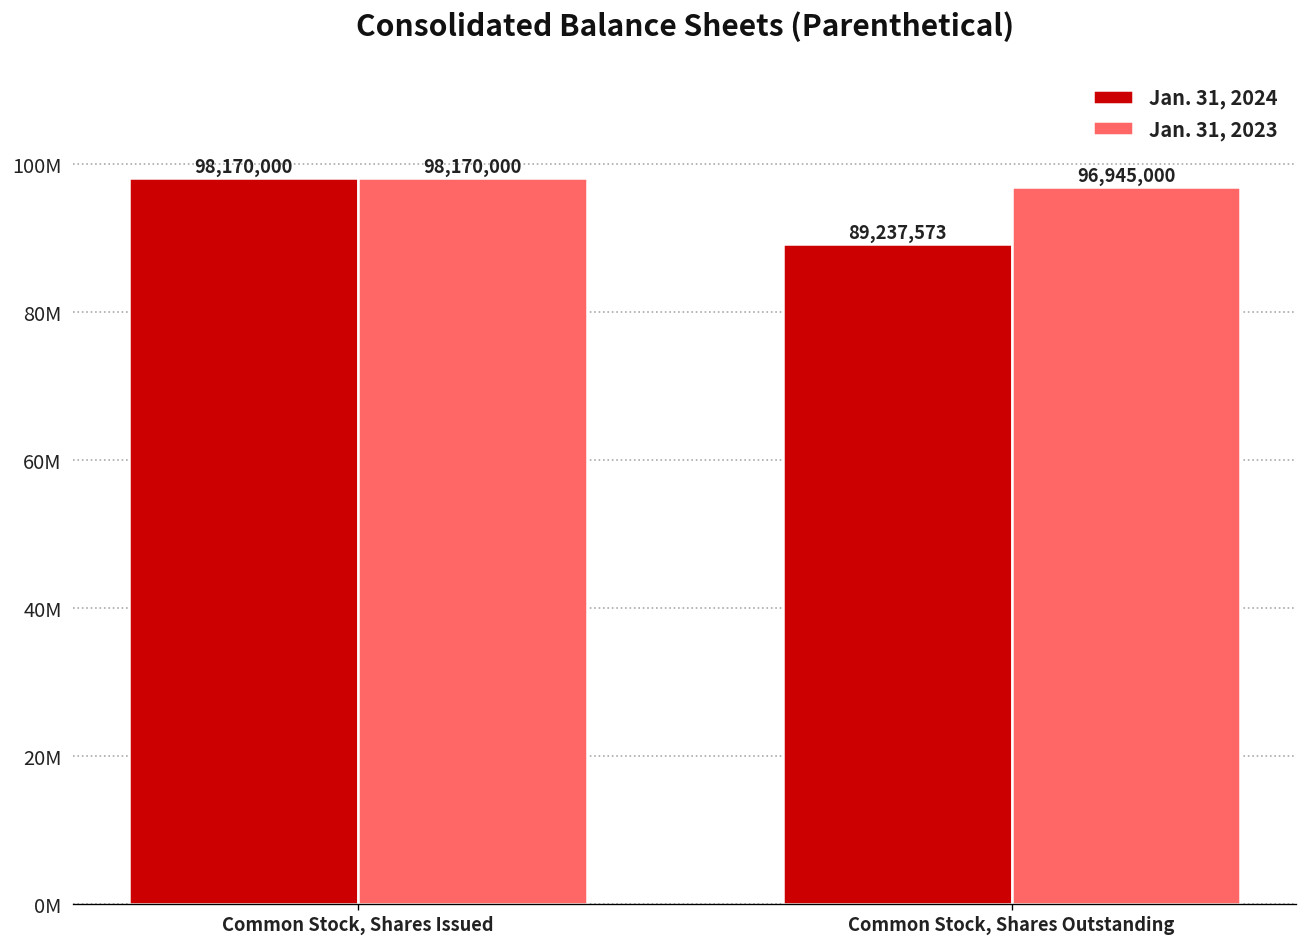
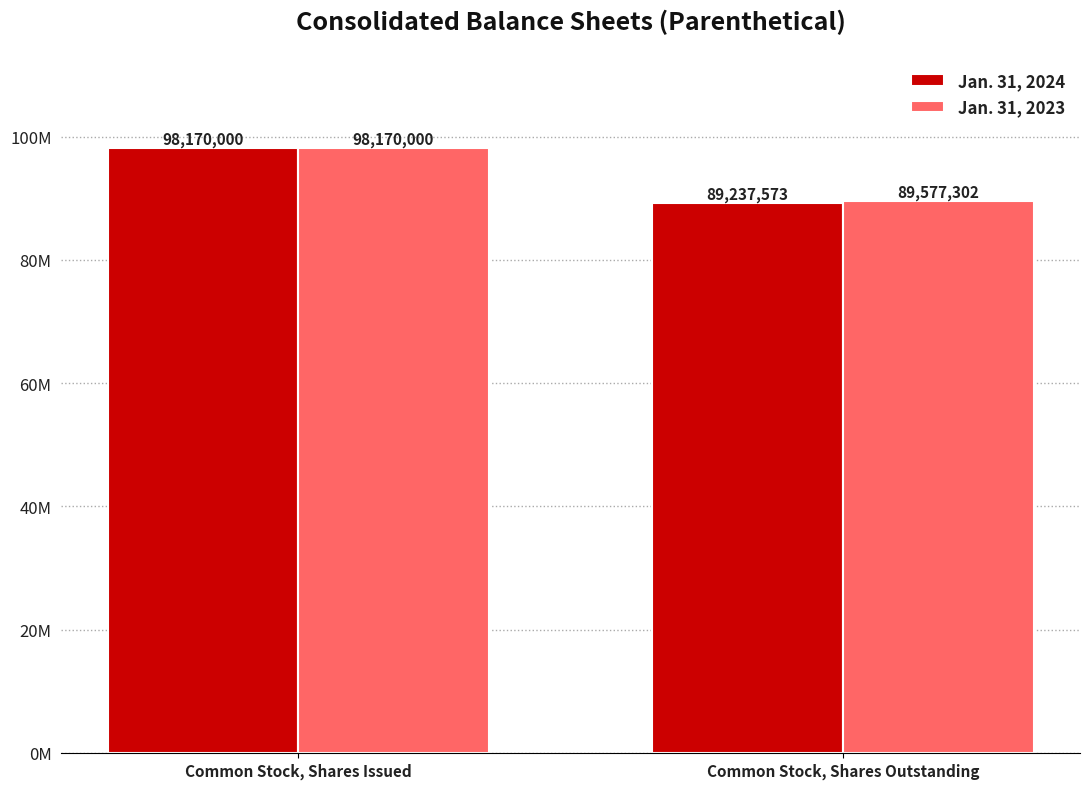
  {
    "Jan. 31, 2024": {
      "Common Stock, Shares Issued": "98,170,000",
      "Common Stock, Shares Outstanding": "89,237,573"
    },
    "Jan. 31, 2023": {
      "Common Stock, Shares Issued": "98,170,000",
-     "Common Stock, Shares Outstanding": "96,945,000"
+     "Common Stock, Shares Outstanding": "89,577,302"
    }
  }
